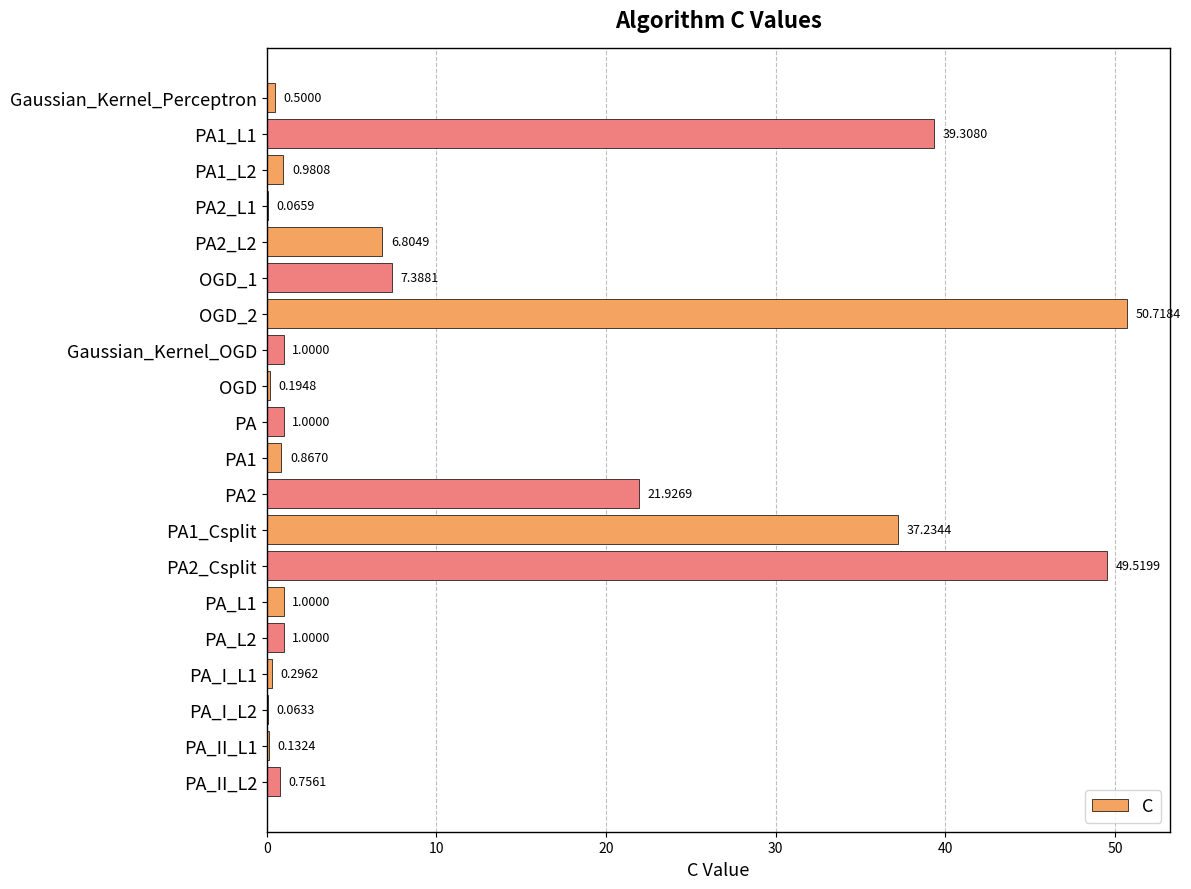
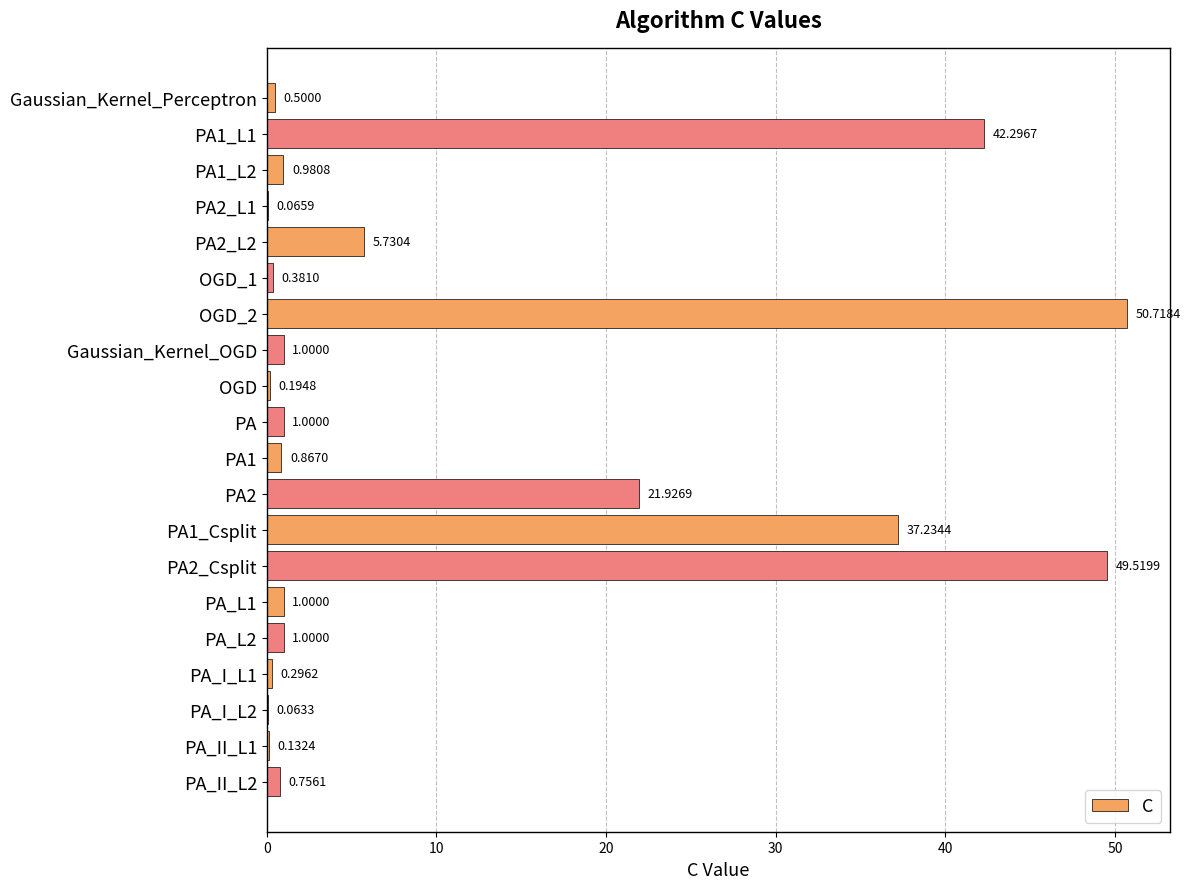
  {
    "Gaussian_Kernel_Perceptron": 0.5000,
-   "PA1_L1": 39.3080,
+   "PA1_L1": 42.2967,
    "PA1_L2": 0.9808,
    "PA2_L1": 0.0659,
-   "PA2_L2": 6.8049,
-   "OGD_1": 7.3881,
+   "PA2_L2": 5.7304,
+   "OGD_1": 0.3810,
    "OGD_2": 50.7184,
    "Gaussian_Kernel_OGD": 1.0000,
    "OGD": 0.1948,
    "PA": 1.0000,
    "PA1": 0.8670,
    "PA2": 21.9269,
    "PA1_Csplit": 37.2344,
    "PA2_Csplit": 49.5199,
    "PA_L1": 1.0000,
    "PA_L2": 1.0000,
    "PA_I_L1": 0.2962,
    "PA_I_L2": 0.0633,
    "PA_II_L1": 0.1324,
    "PA_II_L2": 0.7561
  }
